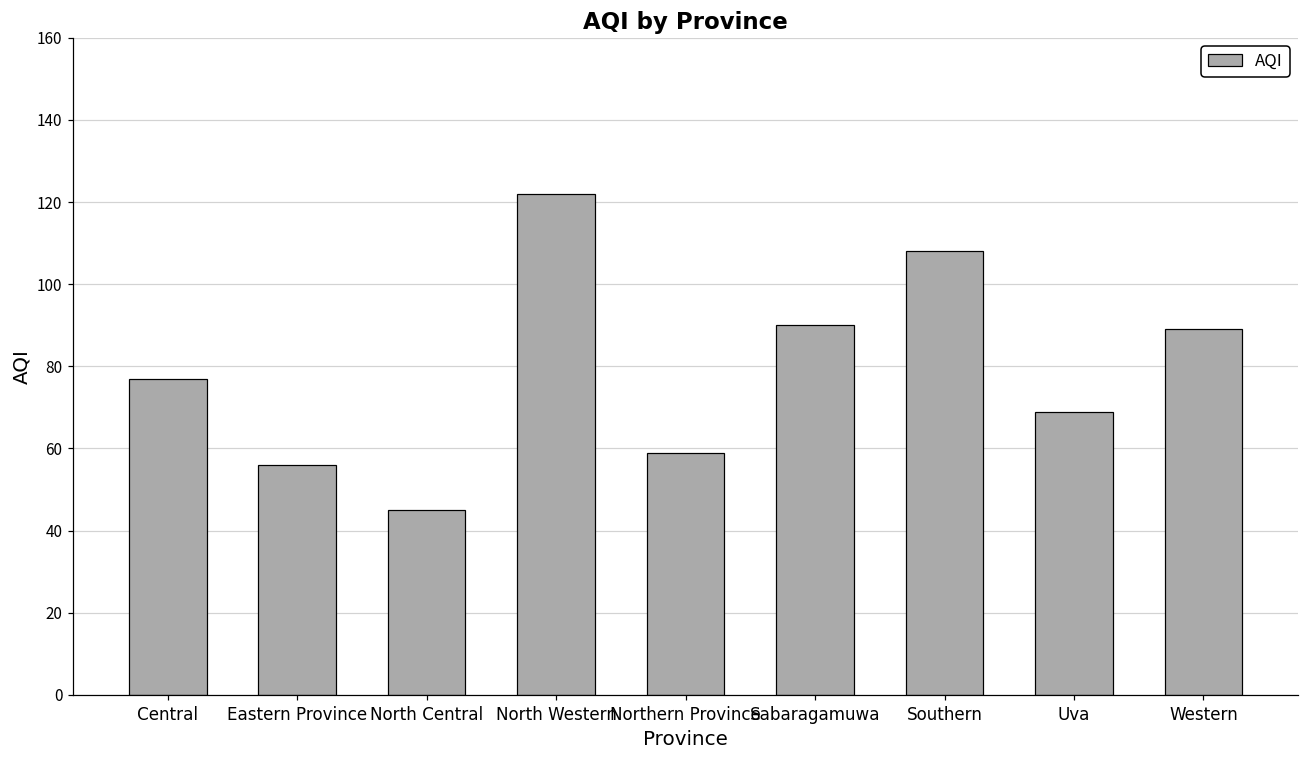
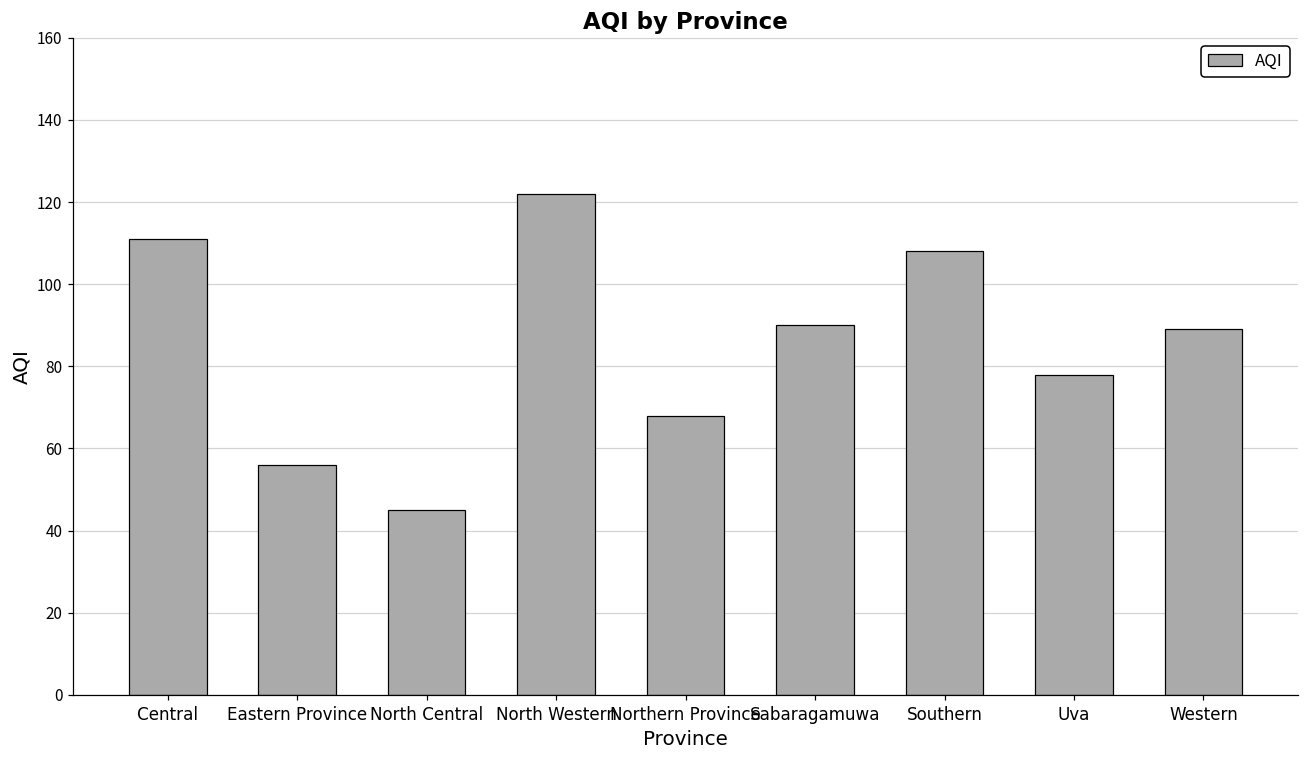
  {
-   "Central": 77,
+   "Central": 111,
    "Eastern Province": 56,
    "North Central": 45,
    "North Western": 122,
-   "Northern Province": 59,
+   "Northern Province": 68,
    "Sabaragamuwa": 90,
    "Southern": 108,
-   "Uva": 69,
+   "Uva": 78,
    "Western": 89
  }
